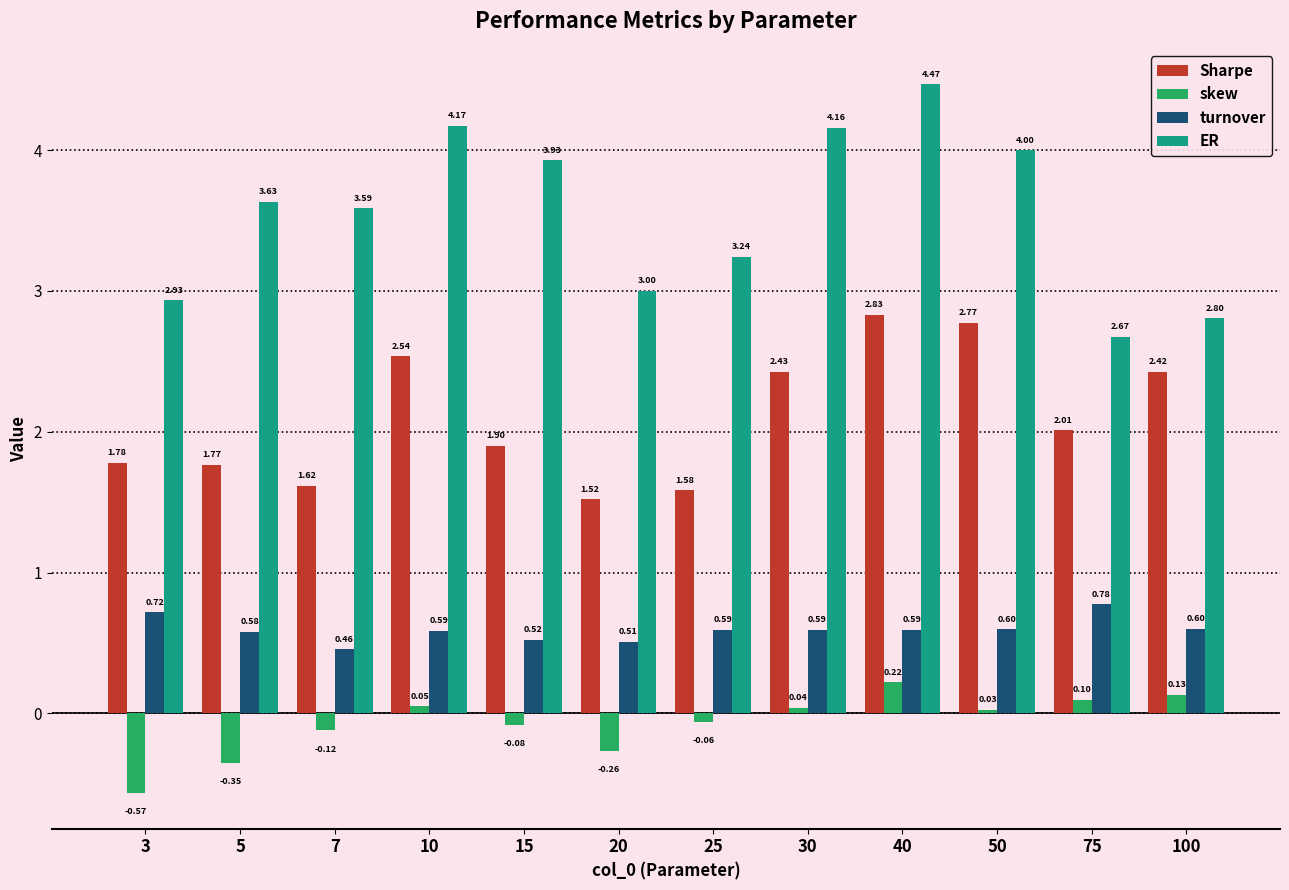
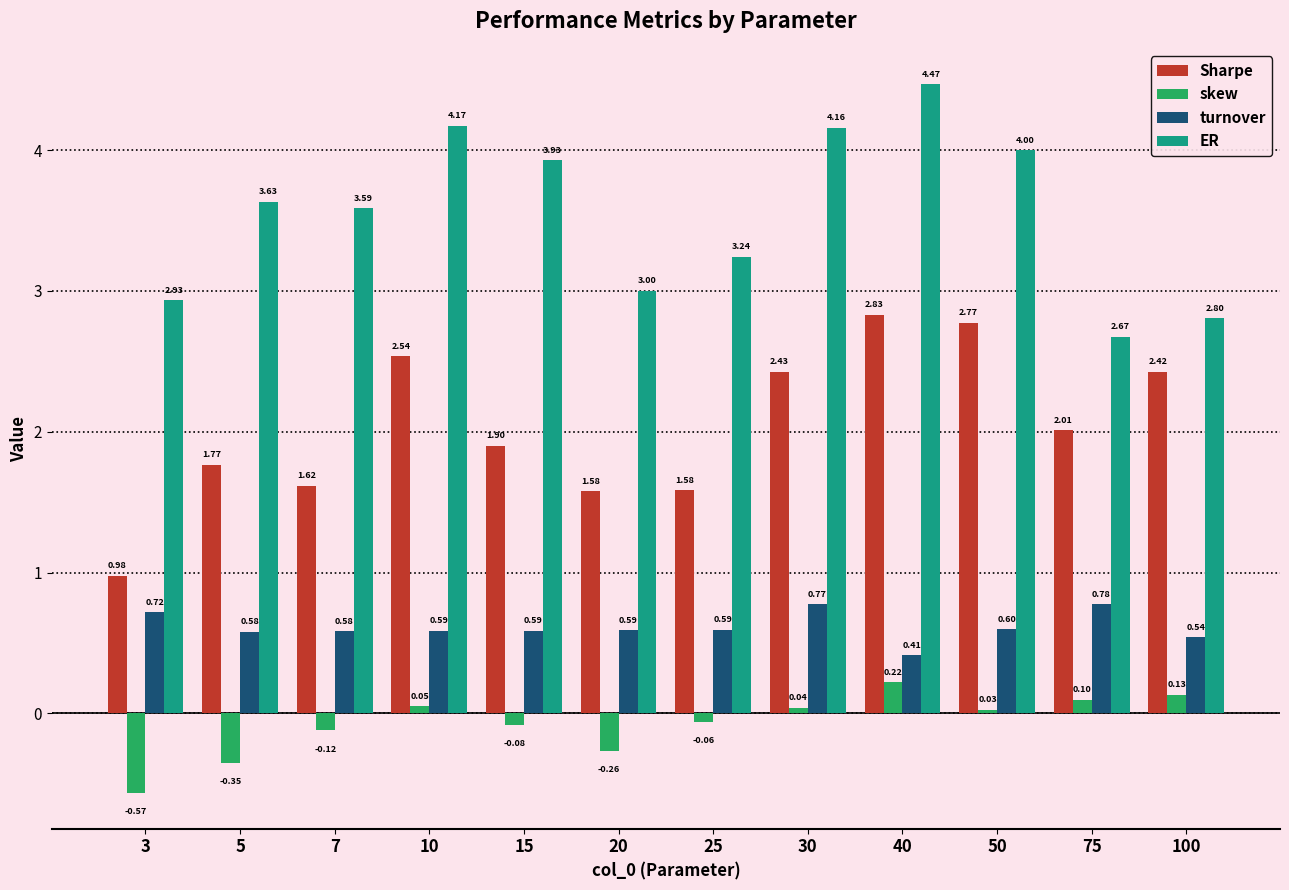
  {
    "Sharpe": {
-     "3": 1.78,
+     "3": 0.98,
      "5": 1.77,
      "7": 1.62,
      "10": 2.54,
      "15": 1.90,
-     "20": 1.52,
+     "20": 1.58,
      "25": 1.58,
      "30": 2.43,
      "40": 2.83,
      "50": 2.77,
      "75": 2.01,
      "100": 2.42
    },
    "turnover": {
      "3": 0.72,
      "5": 0.58,
-     "7": 0.46,
+     "7": 0.58,
      "10": 0.59,
-     "15": 0.52,
-     "20": 0.51,
+     "15": 0.59,
+     "20": 0.59,
      "25": 0.59,
-     "30": 0.59,
-     "40": 0.59,
+     "30": 0.77,
+     "40": 0.41,
      "50": 0.60,
      "75": 0.78,
-     "100": 0.60
+     "100": 0.54
    }
  }
